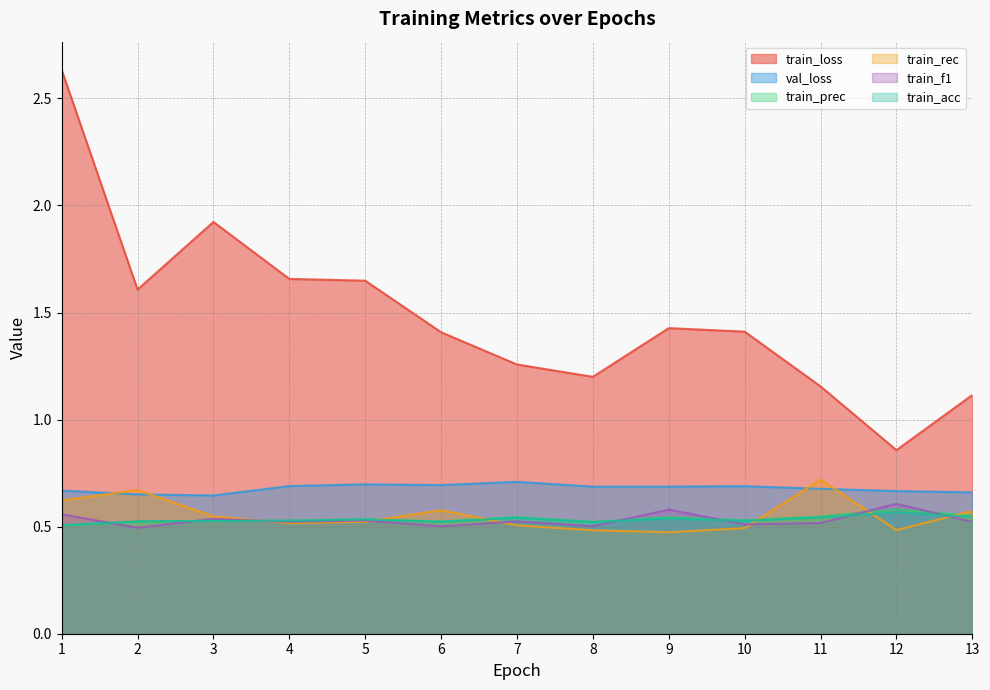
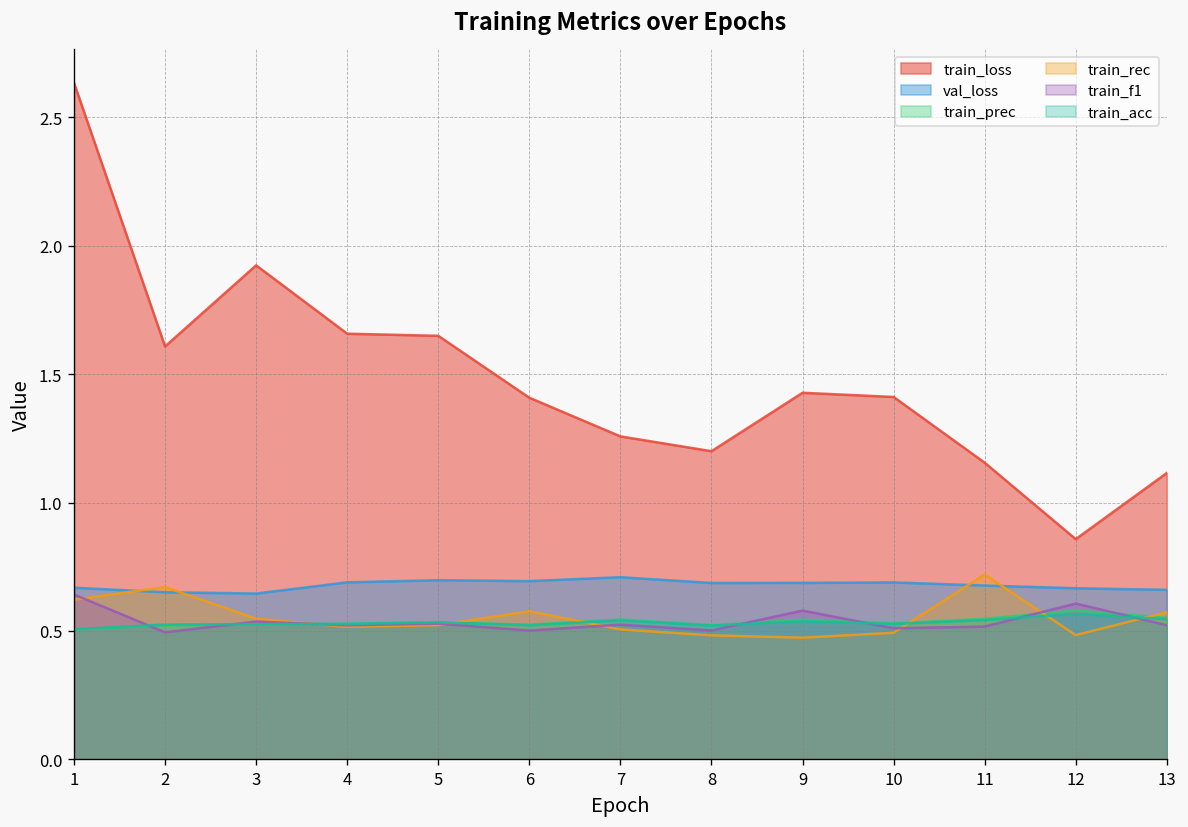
  {
    "train_loss": {
      "1": 2.63,
      "2": 1.61,
      "3": 1.92,
      "4": 1.66,
      "5": 1.65,
      "6": 1.41,
      "7": 1.26,
      "8": 1.20,
      "9": 1.43,
      "10": 1.41,
      "11": 1.16,
      "12": 0.86,
      "13": 1.11
    },
    "train_rec": {
      "1": 0.62,
      "2": 0.67,
      "6": 0.58,
      "7": 0.51,
      "8": 0.48,
      "9": 0.47,
      "10": 0.49,
      "11": 0.72,
      "12": 0.48,
      "13": 0.57
    },
    "train_f1": {
-     "1": 0.56,
+     "1": 0.64,
      "2": 0.49,
      "6": 0.50,
      "7": 0.52,
      "8": 0.50,
      "9": 0.58,
      "10": 0.51,
      "11": 0.52,
      "12": 0.61,
      "13": 0.52
    }
  }
